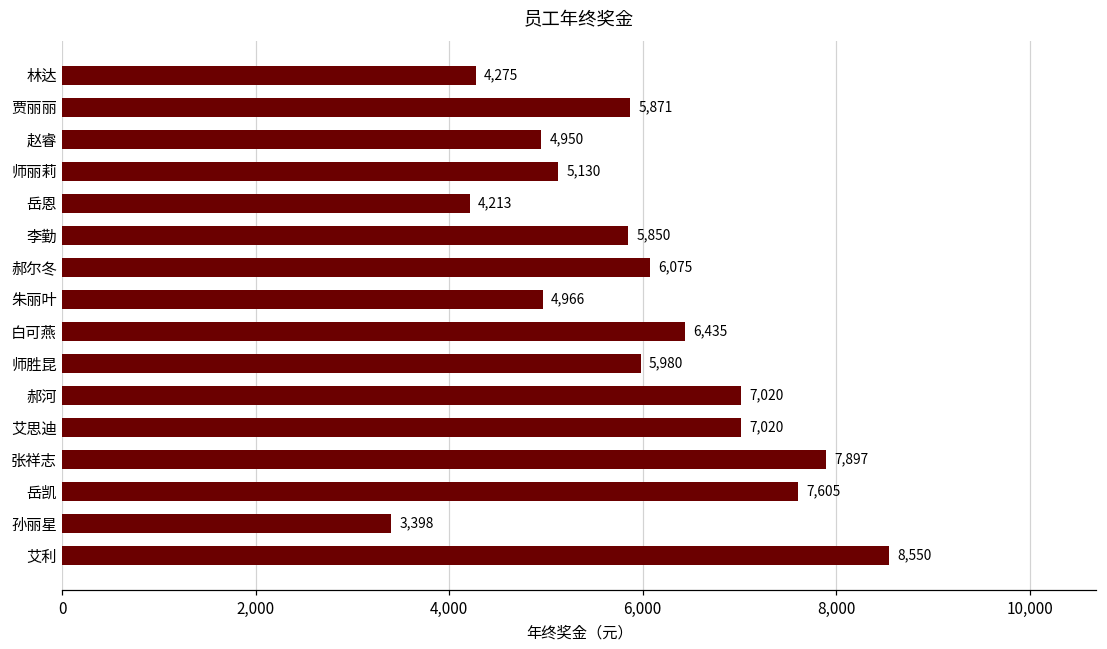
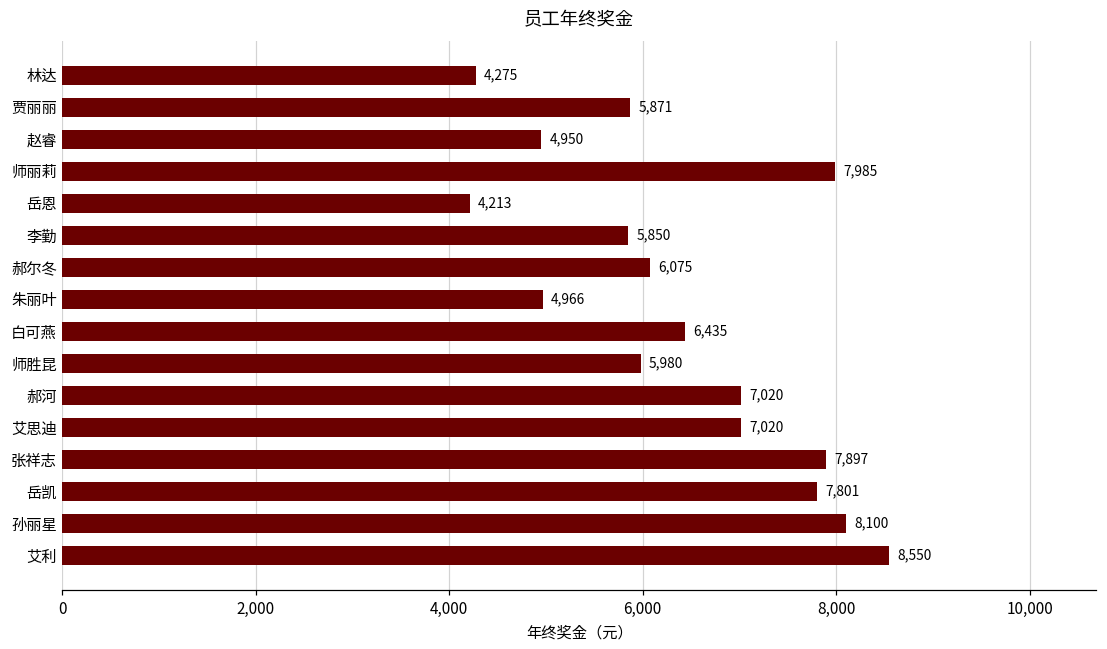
  {
    "林达": "4,275",
    "贾丽丽": "5,871",
    "赵睿": "4,950",
-   "师丽莉": "5,130",
+   "师丽莉": "7,985",
    "岳恩": "4,213",
    "李勤": "5,850",
    "郝尔冬": "6,075",
    "朱丽叶": "4,966",
    "白可燕": "6,435",
    "师胜昆": "5,980",
    "郝河": "7,020",
    "艾思迪": "7,020",
    "张祥志": "7,897",
-   "岳凯": "7,605",
-   "孙丽星": "3,398",
+   "岳凯": "7,801",
+   "孙丽星": "8,100",
    "艾利": "8,550"
  }
